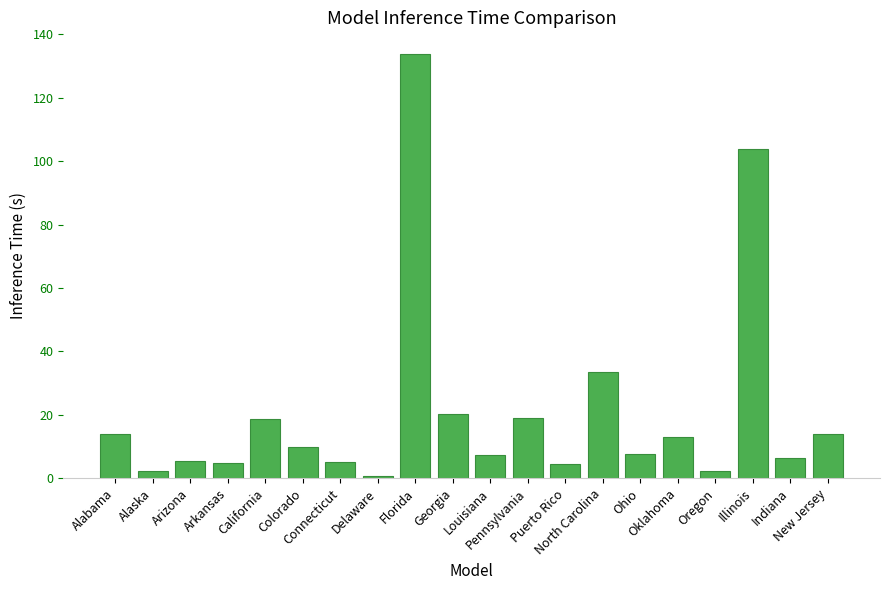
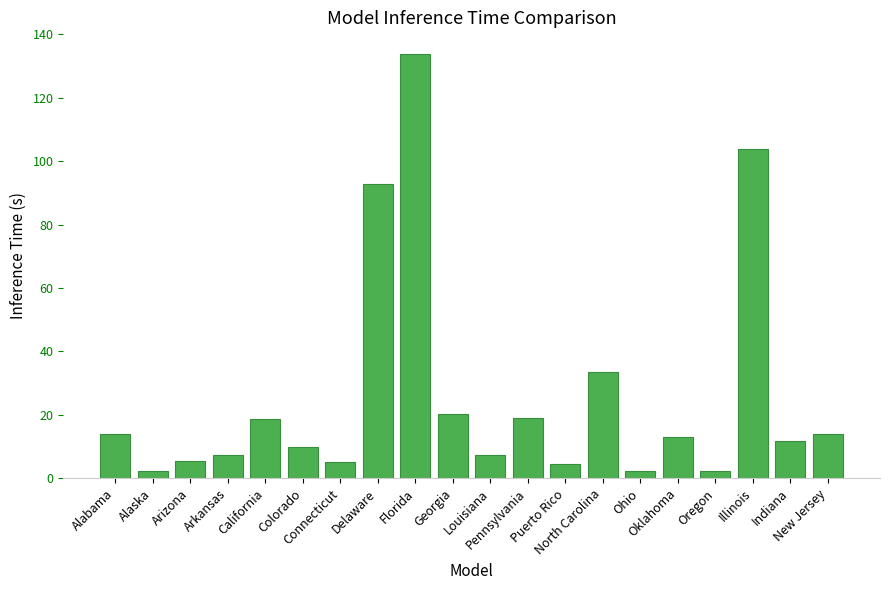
  {
    "Alabama": 14,
    "Alaska": 2,
    "Arizona": 5,
-   "Arkansas": 5,
+   "Arkansas": 7,
    "California": 19,
    "Colorado": 10,
    "Connecticut": 5,
-   "Delaware": 1,
+   "Delaware": 93,
    "Florida": 134,
    "Georgia": 20,
    "Louisiana": 7,
    "Pennsylvania": 19,
    "Puerto Rico": 5,
    "North Carolina": 33,
-   "Ohio": 8,
+   "Ohio": 2,
    "Oklahoma": 13,
    "Oregon": 2,
    "Illinois": 104,
-   "Indiana": 6,
+   "Indiana": 12,
    "New Jersey": 14
  }
